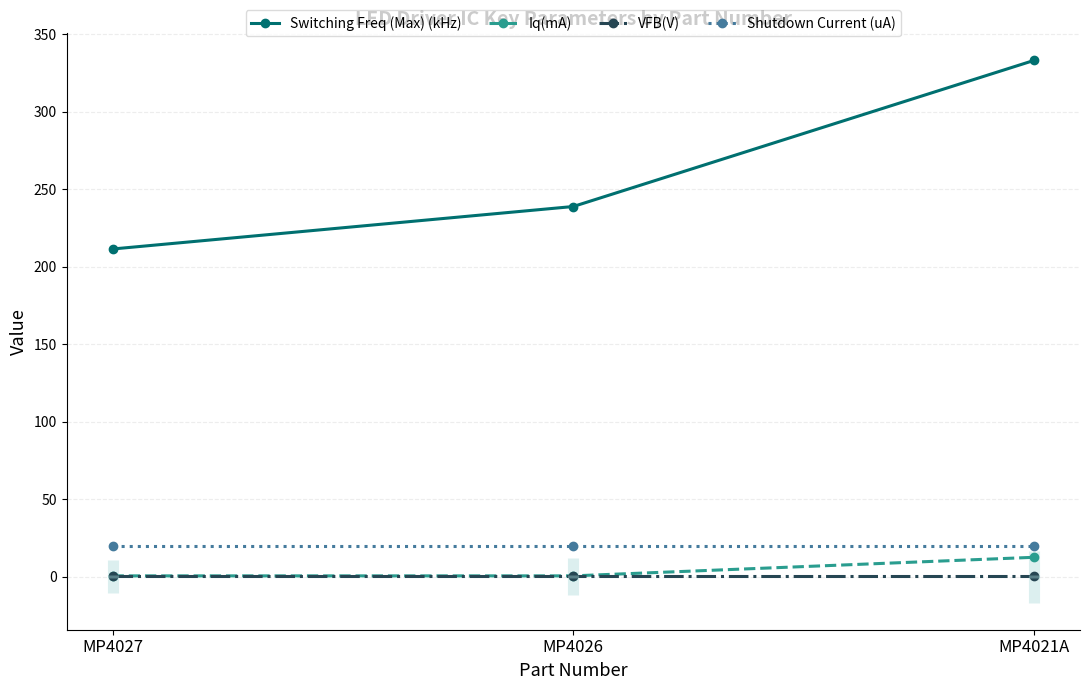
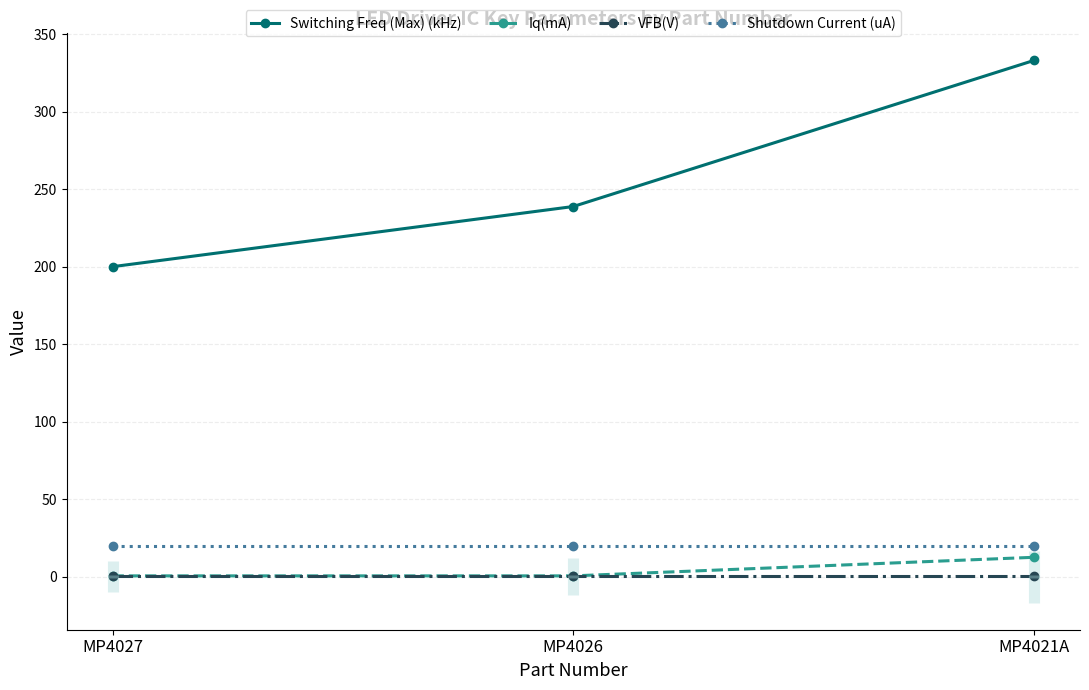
  {
    "Switching Freq (Max) (kHz)": {
-     "MP4027": 211,
+     "MP4027": 200,
      "MP4026": 239,
      "MP4021A": 333
    },
    "VFB(V)": {
      "MP4021A": 0
    }
  }
